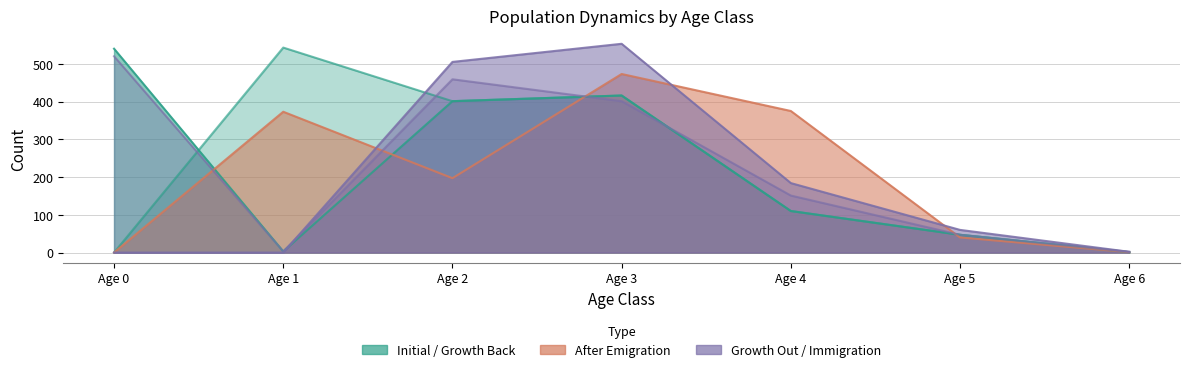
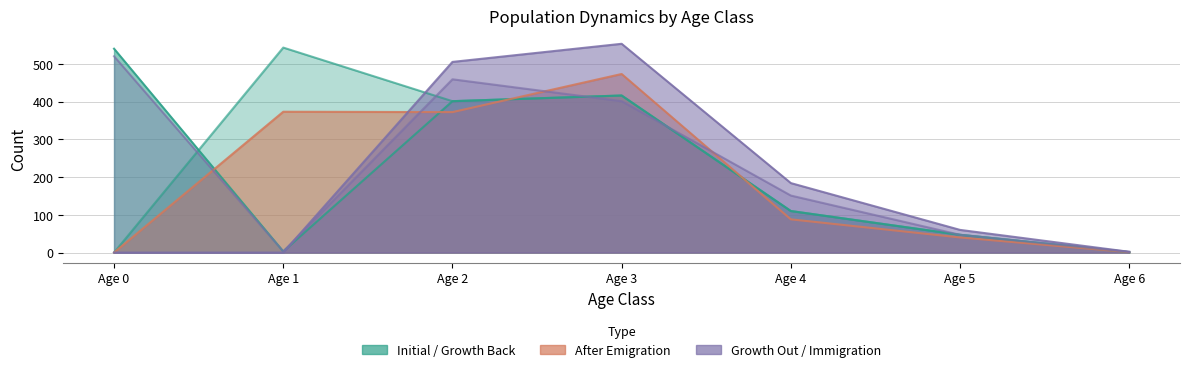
  {
    "After Emigration": {
      "Age 1": 370,
-     "Age 2": 200,
+     "Age 2": 370,
      "Age 3": 470,
-     "Age 4": 380,
+     "Age 4": 90,
      "Age 5": 40
    }
  }
